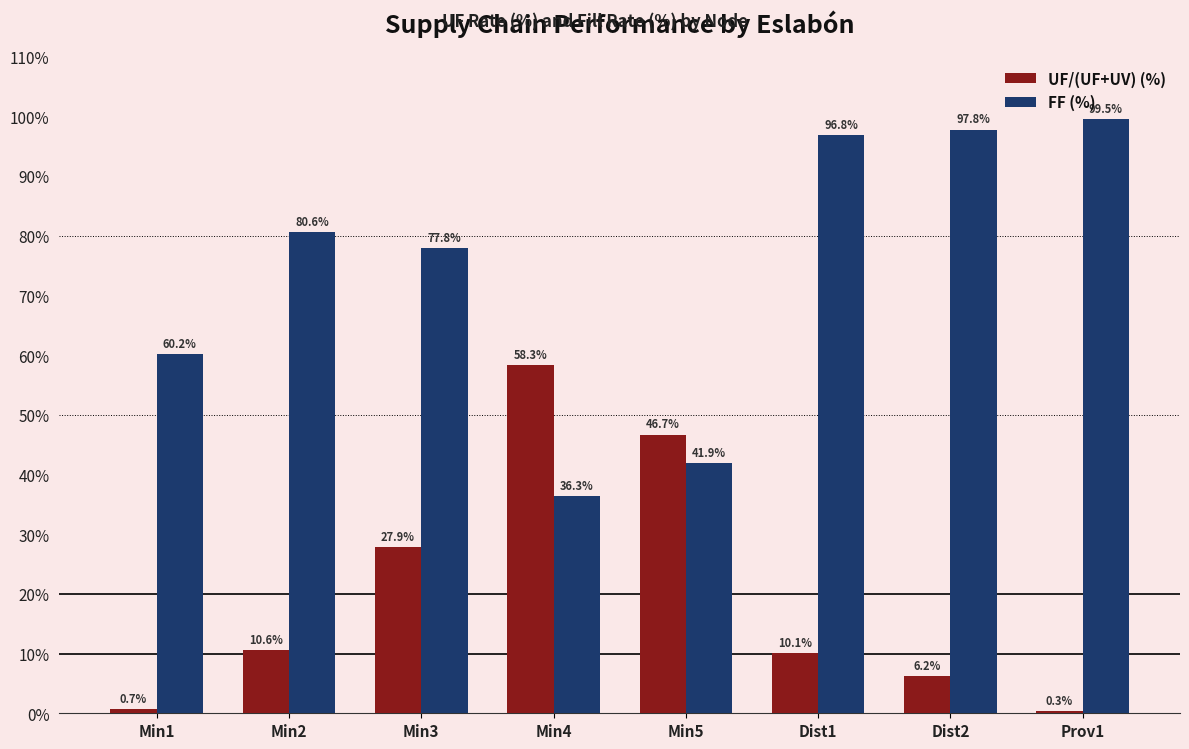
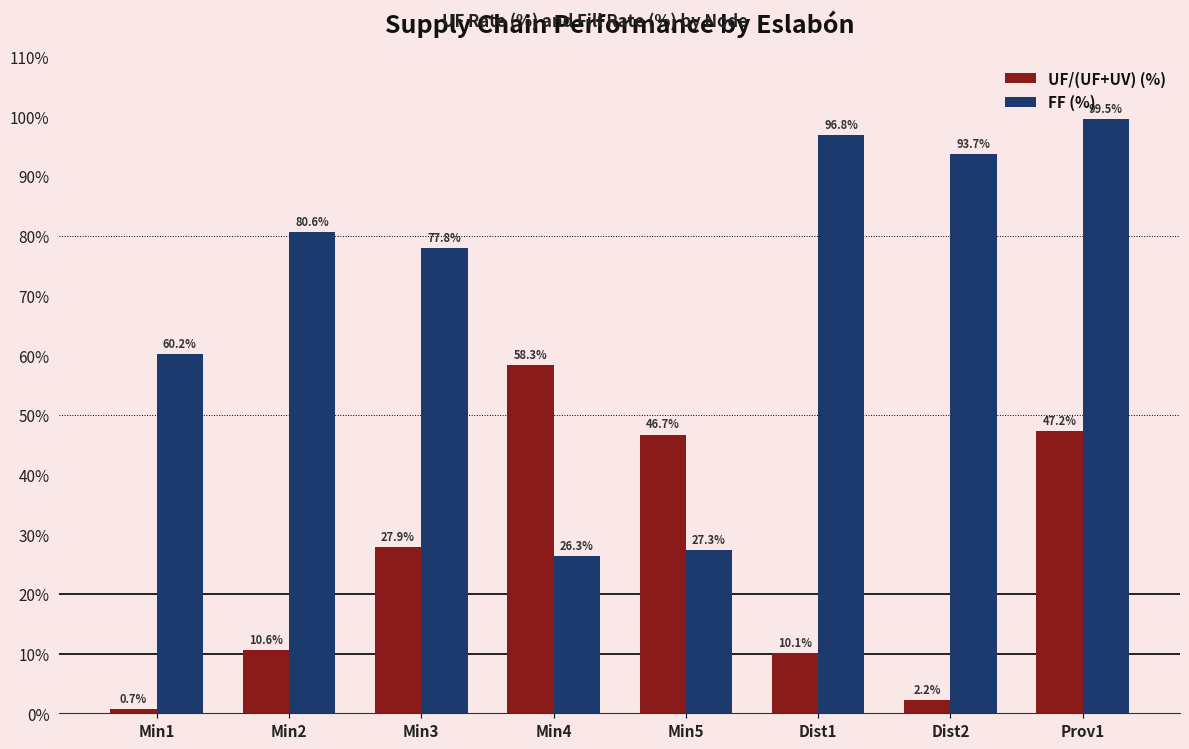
  {
    "UF/(UF+UV) (%)": {
      "Min1": "0.7%",
      "Min2": "10.6%",
      "Min3": "27.9%",
      "Min4": "58.3%",
      "Min5": "46.7%",
      "Dist1": "10.1%",
-     "Dist2": "6.2%",
-     "Prov1": "0.3%"
+     "Dist2": "2.2%",
+     "Prov1": "47.2%"
    },
    "FF (%)": {
      "Min1": "60.2%",
      "Min2": "80.6%",
      "Min3": "77.8%",
-     "Min4": "36.3%",
-     "Min5": "41.9%",
+     "Min4": "26.3%",
+     "Min5": "27.3%",
      "Dist1": "96.8%",
-     "Dist2": "97.8%",
+     "Dist2": "93.7%",
      "Prov1": "99.5%"
    }
  }
